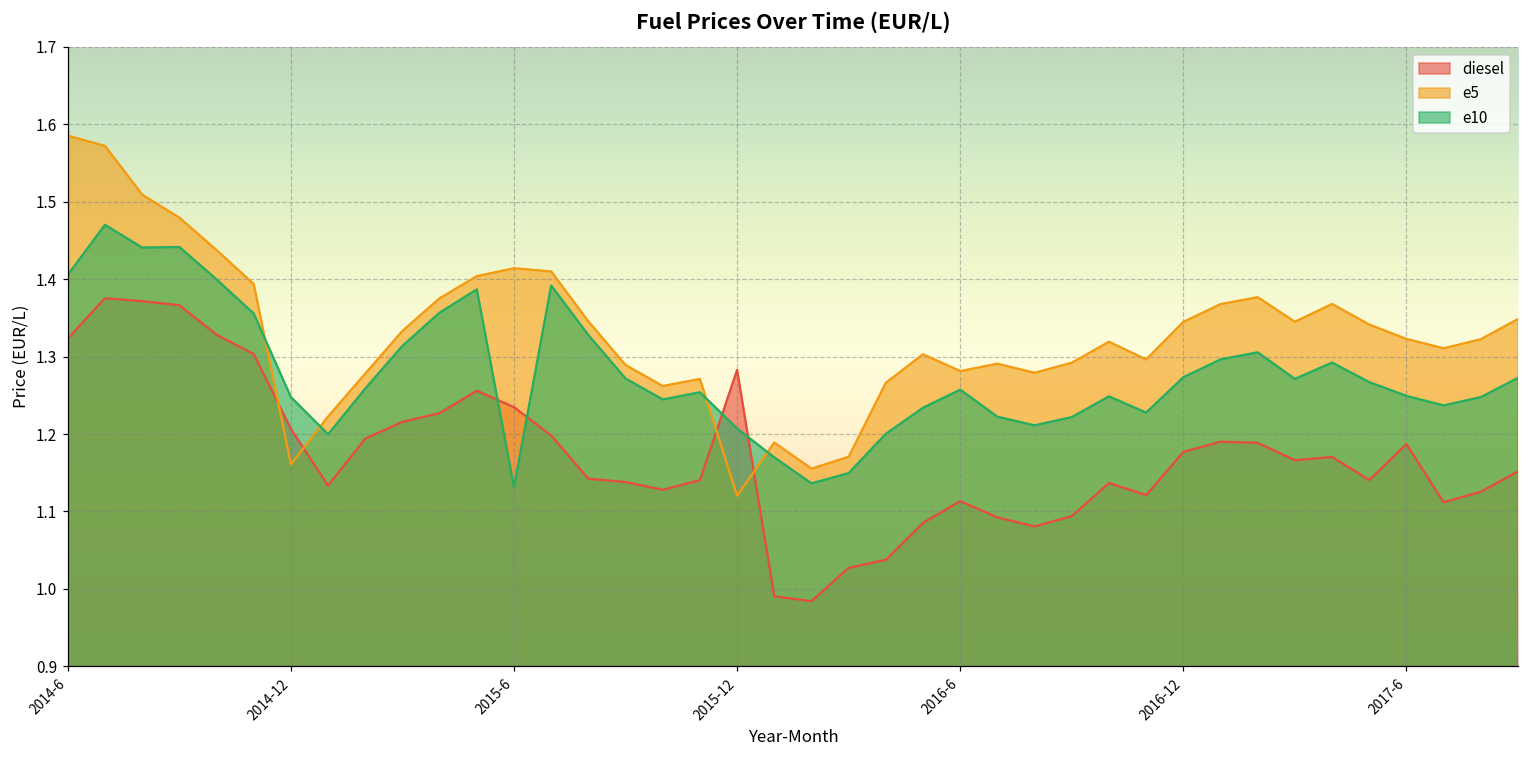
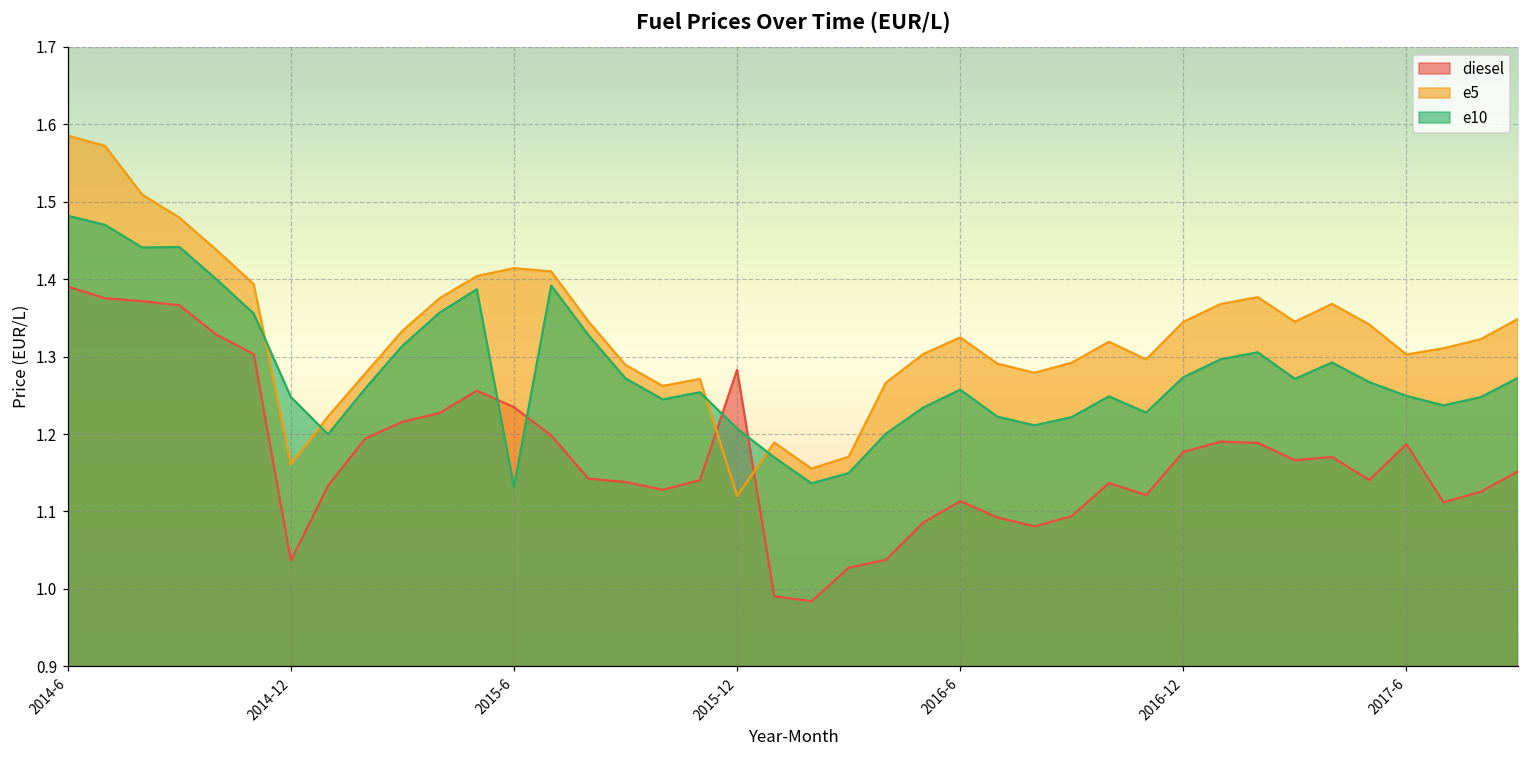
  {
    "diesel": {
-     "2014-6": 1.32,
-     "2014-12": 1.21,
+     "2014-6": 1.39,
+     "2014-12": 1.04,
      "2015-6": 1.23,
      "2015-12": 1.28,
      "2016-6": 1.11,
      "2016-12": 1.18,
      "2017-6": 1.19
    },
    "e5": {
      "2014-6": 1.59,
      "2014-12": 1.16,
      "2015-6": 1.41,
      "2015-12": 1.12,
-     "2016-6": 1.28,
+     "2016-6": 1.32,
      "2016-12": 1.34,
-     "2017-6": 1.32
+     "2017-6": 1.30
    },
    "e10": {
-     "2014-6": 1.41,
+     "2014-6": 1.48,
      "2014-12": 1.25,
      "2015-6": 1.13,
      "2015-12": 1.21,
      "2016-6": 1.26,
      "2016-12": 1.27,
      "2017-6": 1.25
    }
  }
